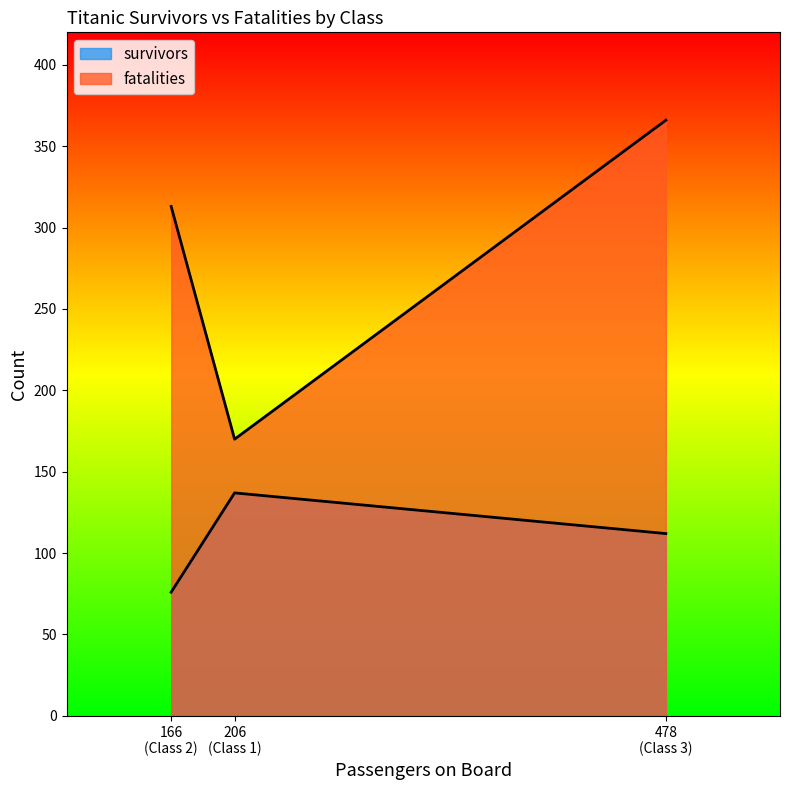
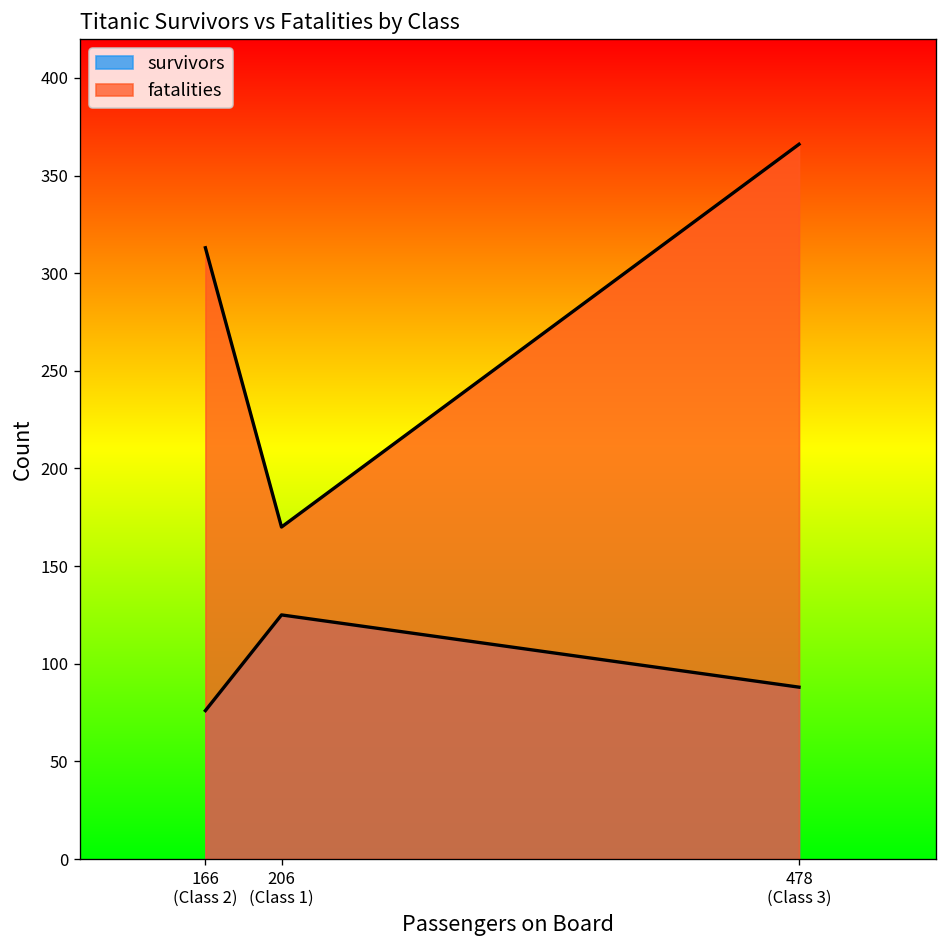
  {
    "survivors": {
      "166 (Class 2)": 76,
-     "206 (Class 1)": 137,
-     "478 (Class 3)": 112
+     "206 (Class 1)": 125,
+     "478 (Class 3)": 88
    },
    "fatalities": {
      "166 (Class 2)": 313,
      "206 (Class 1)": 170,
      "478 (Class 3)": 366
    }
  }
